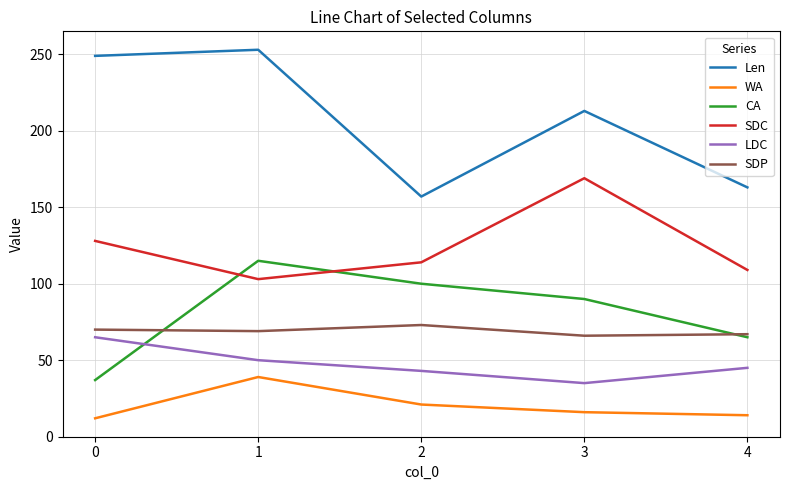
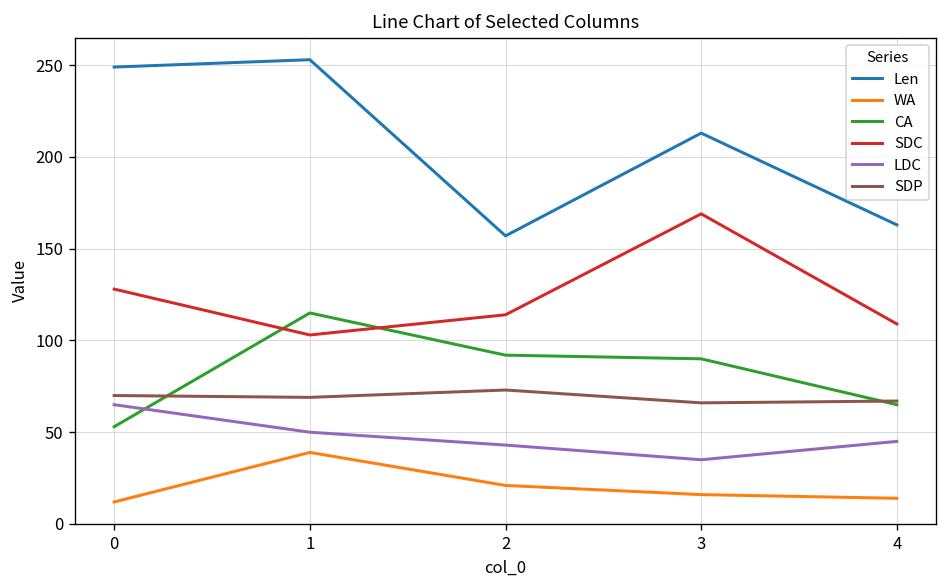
  {
    "Len": {
      "0": 249,
      "1": 253,
      "2": 157,
      "3": 213,
      "4": 163
    },
    "WA": {
      "0": 12,
      "1": 39,
      "2": 21,
      "3": 16,
      "4": 14
    },
    "CA": {
-     "0": 37,
+     "0": 53,
      "1": 115,
-     "2": 100,
+     "2": 92,
      "3": 90,
      "4": 65
    },
    "SDC": {
      "0": 128,
      "1": 103,
      "2": 114,
      "3": 169,
      "4": 109
    },
    "LDC": {
      "0": 65,
      "1": 50,
      "2": 43,
      "3": 35,
      "4": 45
    },
    "SDP": {
      "0": 70,
      "1": 69,
      "2": 73,
      "3": 66,
      "4": 67
    }
  }
